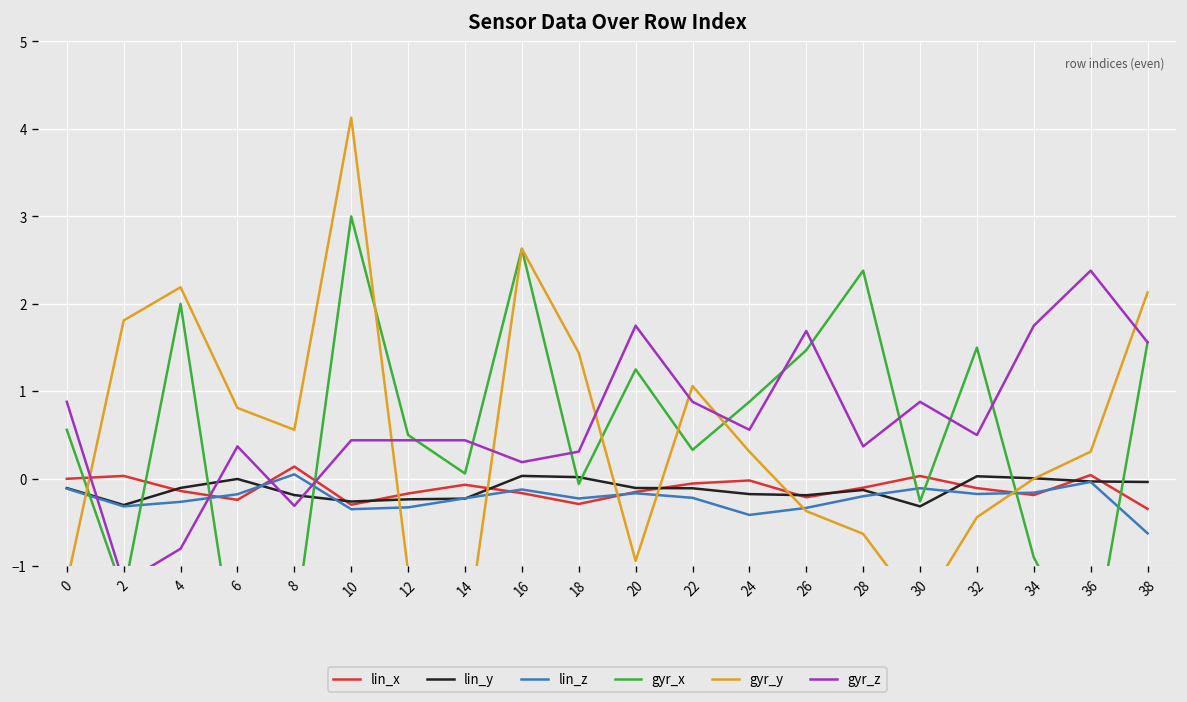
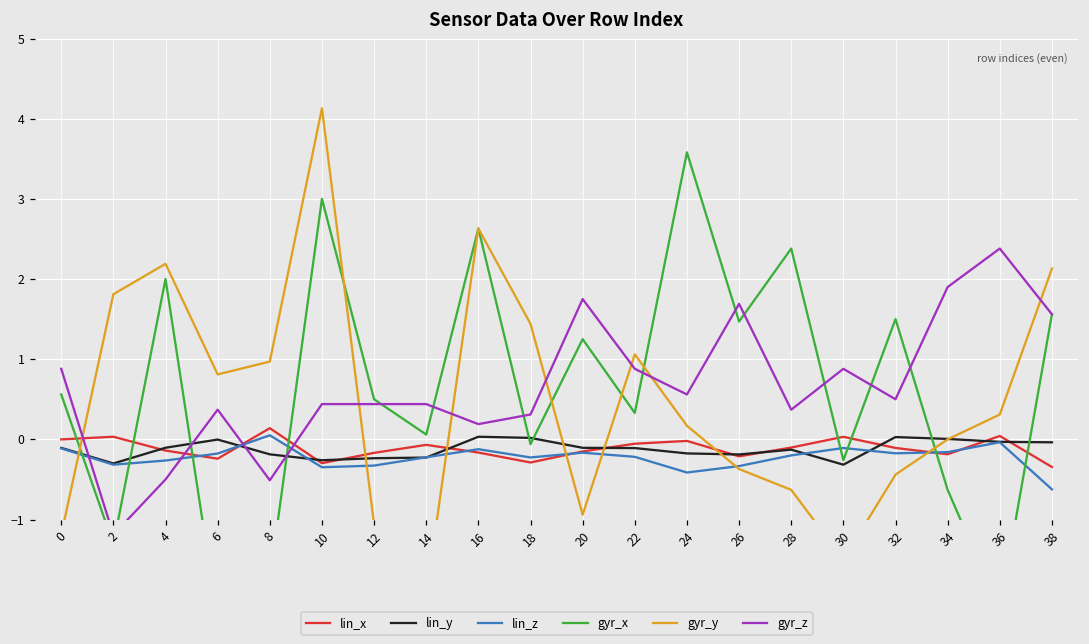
  {
    "lin_x": {
      "0": 0.0,
      "2": 0.0,
      "4": -0.1,
      "6": -0.2,
      "8": 0.1,
      "10": -0.3,
      "12": -0.2,
      "14": -0.1,
      "16": -0.2,
      "18": -0.3,
      "22": -0.1,
      "24": 0.0,
      "30": 0.0,
      "32": -0.1,
      "36": 0.0,
      "38": -0.3
    },
    "lin_y": {
      "4": -0.1,
      "6": 0.0,
      "8": -0.2,
      "10": -0.3,
      "12": -0.2,
      "16": 0.0,
      "18": 0.0,
      "20": -0.1,
      "22": -0.1,
      "24": -0.2,
      "30": -0.3,
      "32": 0.0,
      "38": 0.0
    },
    "lin_z": {
      "4": -0.3,
      "6": -0.2,
      "8": 0.1,
      "10": -0.3,
      "12": -0.3,
      "16": -0.1,
      "18": -0.2,
      "22": -0.2,
      "24": -0.4,
      "26": -0.3,
      "28": -0.2,
      "30": -0.1,
      "32": -0.2,
      "38": -0.6
    },
    "gyr_x": {
      "0": 0.6,
      "4": 2.0,
      "10": 3.0,
      "12": 0.5,
      "14": 0.1,
      "18": -0.1,
      "20": 1.3,
      "22": 0.3,
-     "24": 0.9,
+     "24": 3.6,
      "26": 1.5,
      "28": 2.4,
      "30": -0.3,
      "32": 1.5,
-     "34": -0.9
+     "34": -0.6
    },
    "gyr_y": {
      "2": 1.8,
      "4": 2.2,
      "6": 0.8,
-     "8": 0.6,
+     "8": 1.0,
      "10": 4.1,
      "18": 1.4,
      "20": -0.9,
      "22": 1.1,
-     "24": 0.3,
+     "24": 0.2,
      "26": -0.4,
      "28": -0.6,
      "32": -0.4,
      "36": 0.3,
      "38": 2.1
    },
    "gyr_z": {
      "0": 0.9,
-     "4": -0.8,
+     "4": -0.5,
      "6": 0.4,
-     "8": -0.3,
+     "8": -0.5,
      "10": 0.4,
      "12": 0.4,
      "14": 0.4,
      "16": 0.2,
      "18": 0.3,
      "20": 1.8,
      "22": 0.9,
      "24": 0.6,
      "26": 1.7,
      "28": 0.4,
      "30": 0.9,
      "32": 0.5,
-     "34": 1.8,
+     "34": 1.9,
      "36": 2.4
    }
  }
